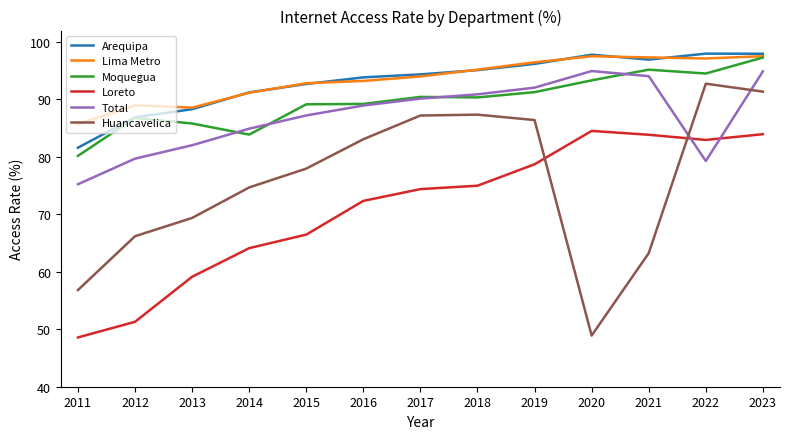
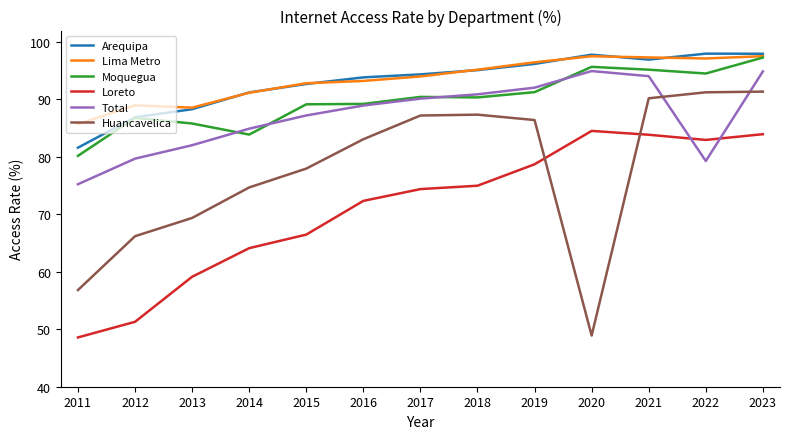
  {
    "Arequipa": {
      "2011": 82,
      "2016": 94,
      "2022": 98
    },
    "Lima Metro": {
      "2016": 93,
      "2022": 97
    },
    "Moquegua": {
      "2011": 80,
      "2013": 86,
      "2014": 84,
      "2015": 89,
      "2018": 90,
      "2019": 91,
-     "2020": 93,
+     "2020": 96,
      "2021": 95,
      "2022": 95
    },
    "Loreto": {
      "2011": 49,
      "2012": 51,
      "2013": 59,
      "2014": 64,
      "2015": 66,
      "2016": 72,
      "2017": 74,
      "2018": 75,
      "2019": 79,
      "2020": 85,
      "2021": 84,
      "2022": 83,
      "2023": 84
    },
    "Total": {
      "2011": 75,
      "2012": 80,
      "2013": 82,
      "2014": 85,
      "2015": 87,
      "2018": 91,
      "2019": 92,
      "2020": 95,
      "2021": 94,
      "2022": 79,
      "2023": 95
    },
    "Huancavelica": {
      "2011": 57,
      "2012": 66,
      "2013": 69,
      "2014": 75,
      "2015": 78,
      "2016": 83,
      "2017": 87,
      "2018": 87,
      "2019": 86,
      "2020": 49,
-     "2021": 63,
-     "2022": 93,
+     "2021": 90,
+     "2022": 91,
      "2023": 91
    }
  }
